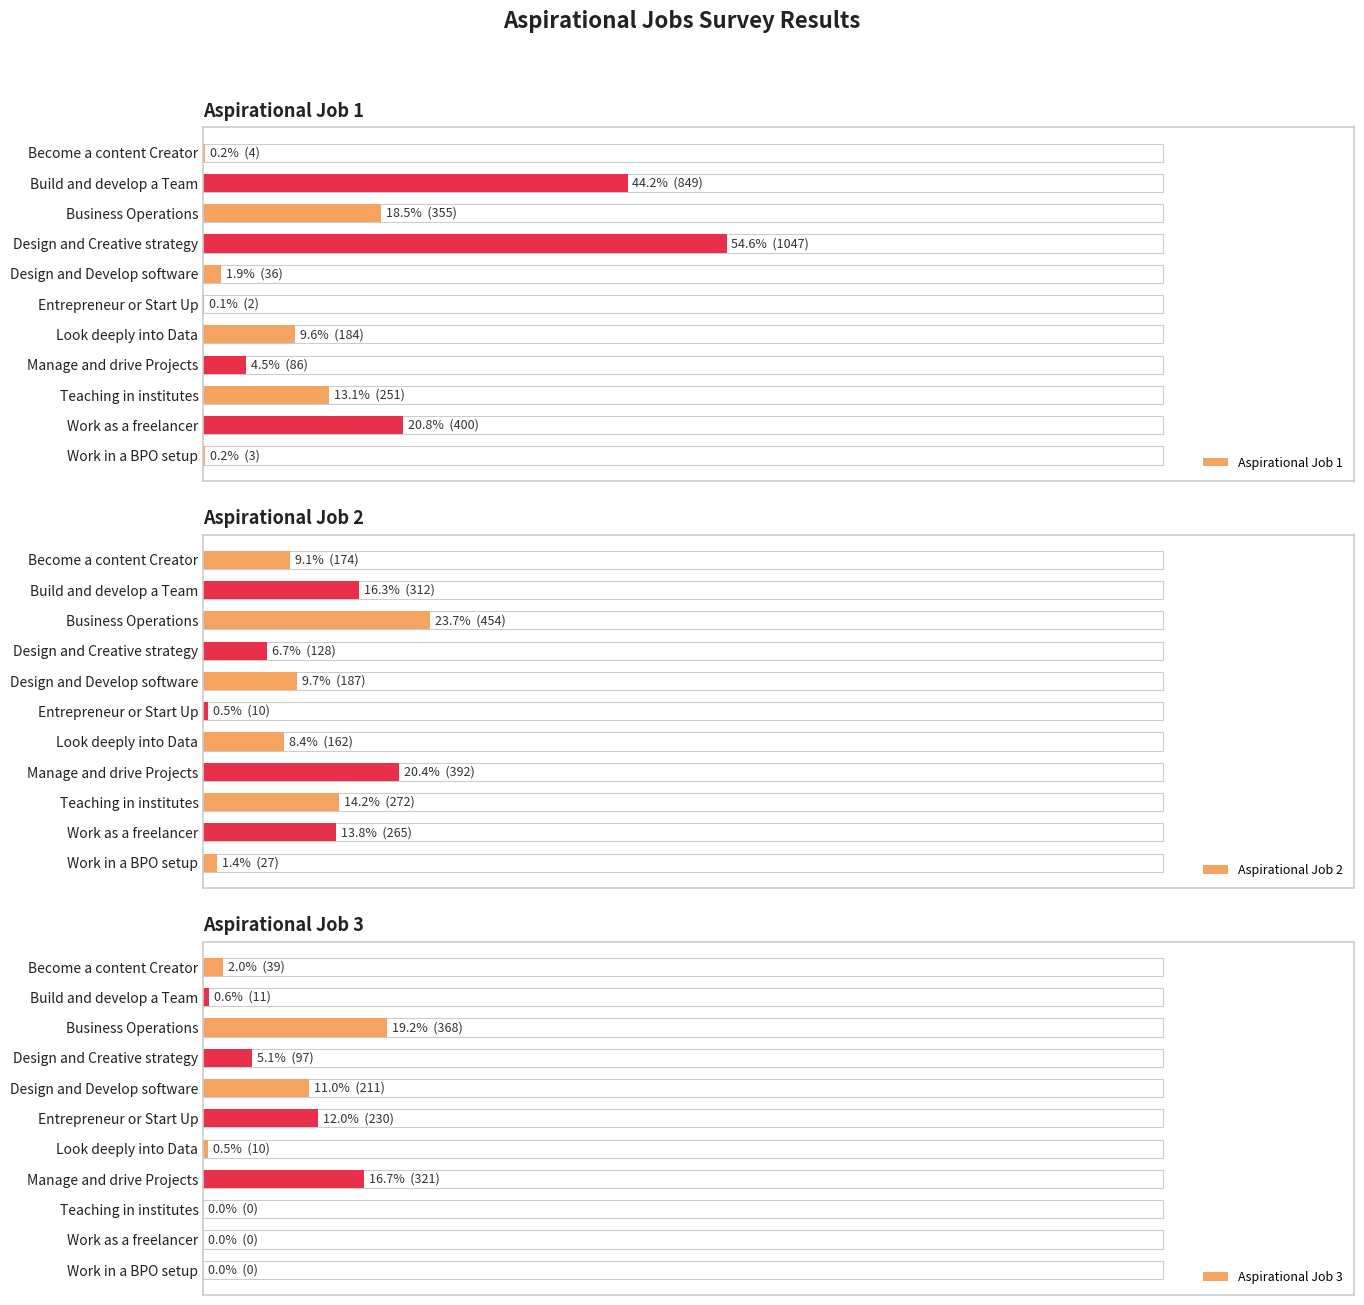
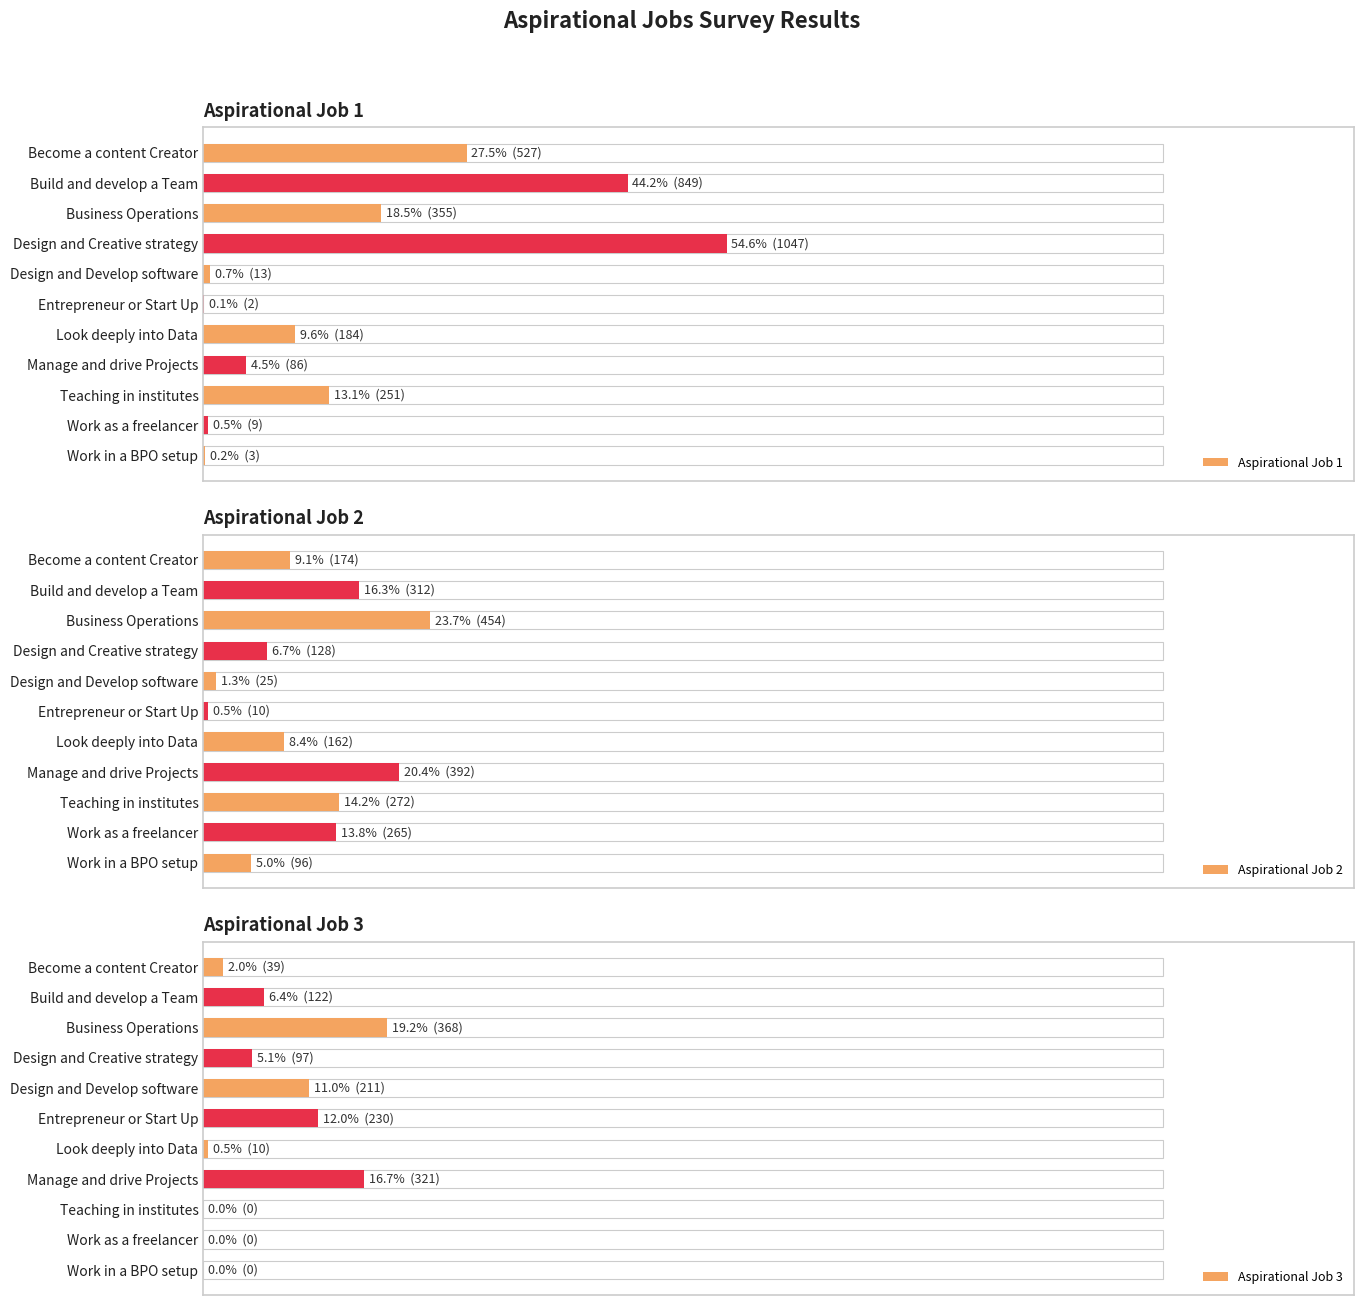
  {
    "Aspirational Job 1": {
      "Aspirational Job 1": {
-       "Become a content Creator": "0.2% (4)",
-       "Design and Develop software": "1.9% (36)",
-       "Work as a freelancer": "20.8% (400)",
+       "Become a content Creator": "27.5% (527)",
+       "Design and Develop software": "0.7% (13)",
+       "Work as a freelancer": "0.5% (9)",
        "Work in a BPO setup": "0.2%"
      }
    },
    "Aspirational Job 2": {
      "Aspirational Job 2": {
-       "Design and Develop software": "9.7% (187)",
-       "Work in a BPO setup": "1.4% (27)"
+       "Design and Develop software": "1.3% (25)",
+       "Work in a BPO setup": "5.0% (96)"
      }
    },
    "Aspirational Job 3": {
      "Aspirational Job 3": {
-       "Build and develop a Team": "0.6% (11)",
+       "Build and develop a Team": "6.4% (122)",
        "Teaching in institutes": "0.0%",
        "Work as a freelancer": "0.0%",
        "Work in a BPO setup": "0.0%"
      }
    }
  }
